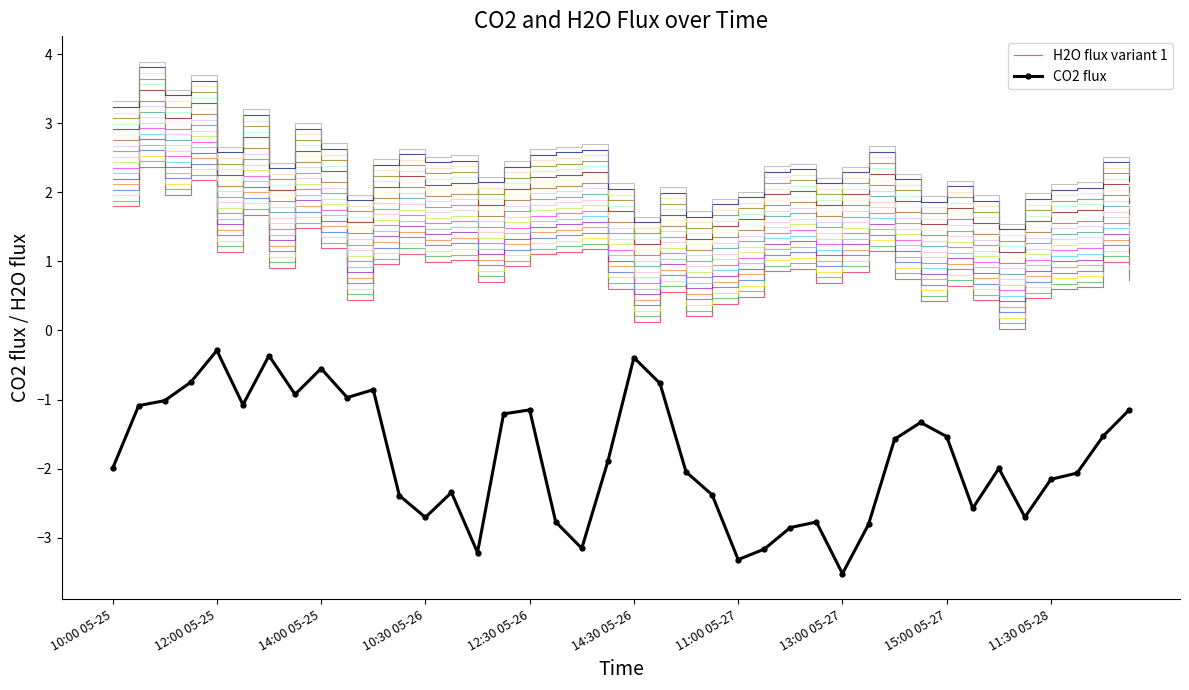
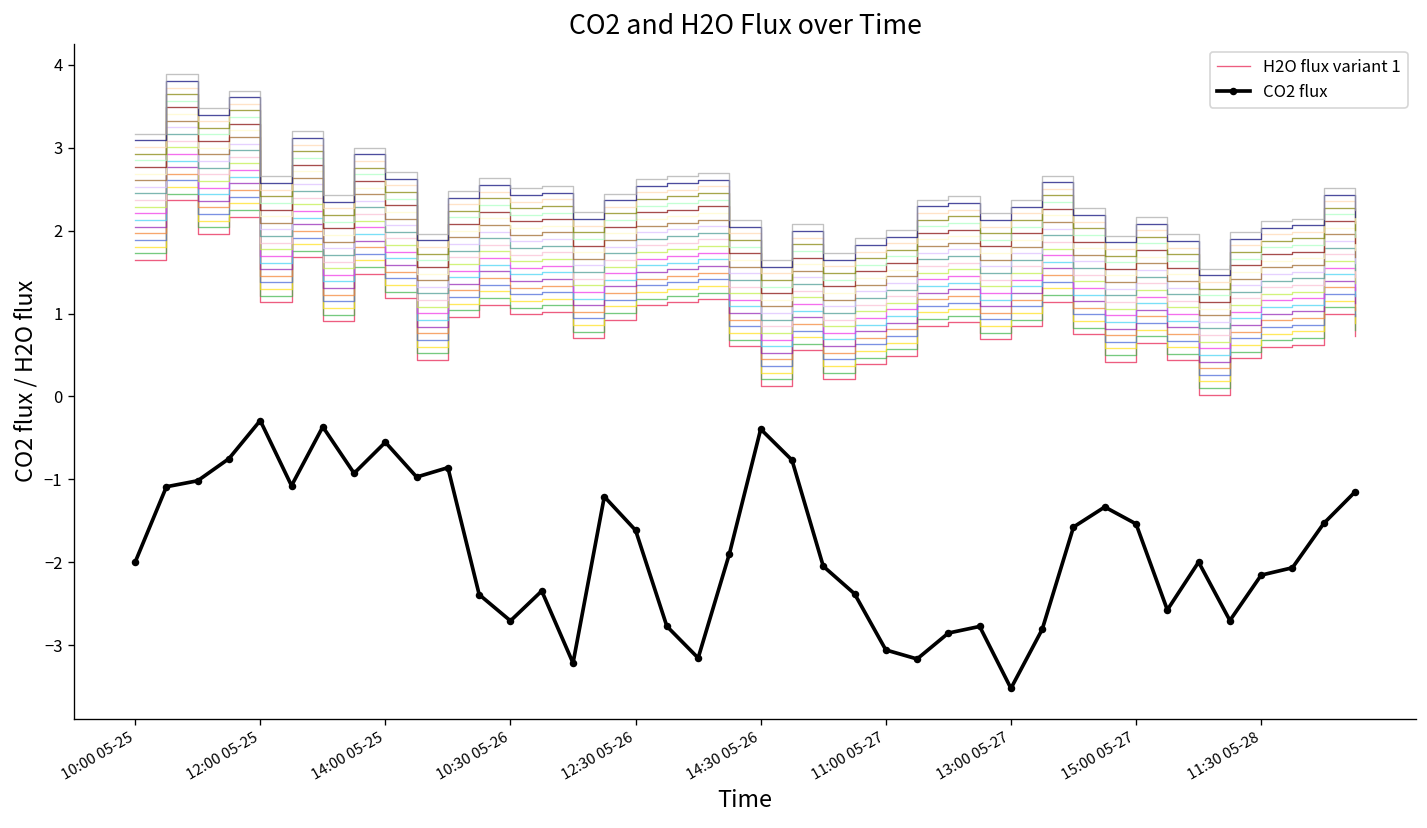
  {
    "H2O flux variant 1": {
-     "10:00 05-25": 1.8,
+     "10:00 05-25": 1.6,
      "12:00 05-25": 1.1,
      "14:00 05-25": 1.2,
      "10:30 05-26": 1.0,
      "12:30 05-26": 1.1,
      "14:30 05-26": 0.1,
      "11:00 05-27": 0.5,
      "13:00 05-27": 0.8,
      "15:00 05-27": 0.6,
      "11:30 05-28": 0.6
    },
    "CO2 flux": {
      "10:00 05-25": -2.0,
      "12:00 05-25": -0.3,
      "14:00 05-25": -0.6,
      "10:30 05-26": -2.7,
-     "12:30 05-26": -1.2,
+     "12:30 05-26": -1.6,
      "14:30 05-26": -0.4,
-     "11:00 05-27": -3.3,
+     "11:00 05-27": -3.1,
      "13:00 05-27": -3.5,
      "15:00 05-27": -1.5,
      "11:30 05-28": -2.2
    }
  }
